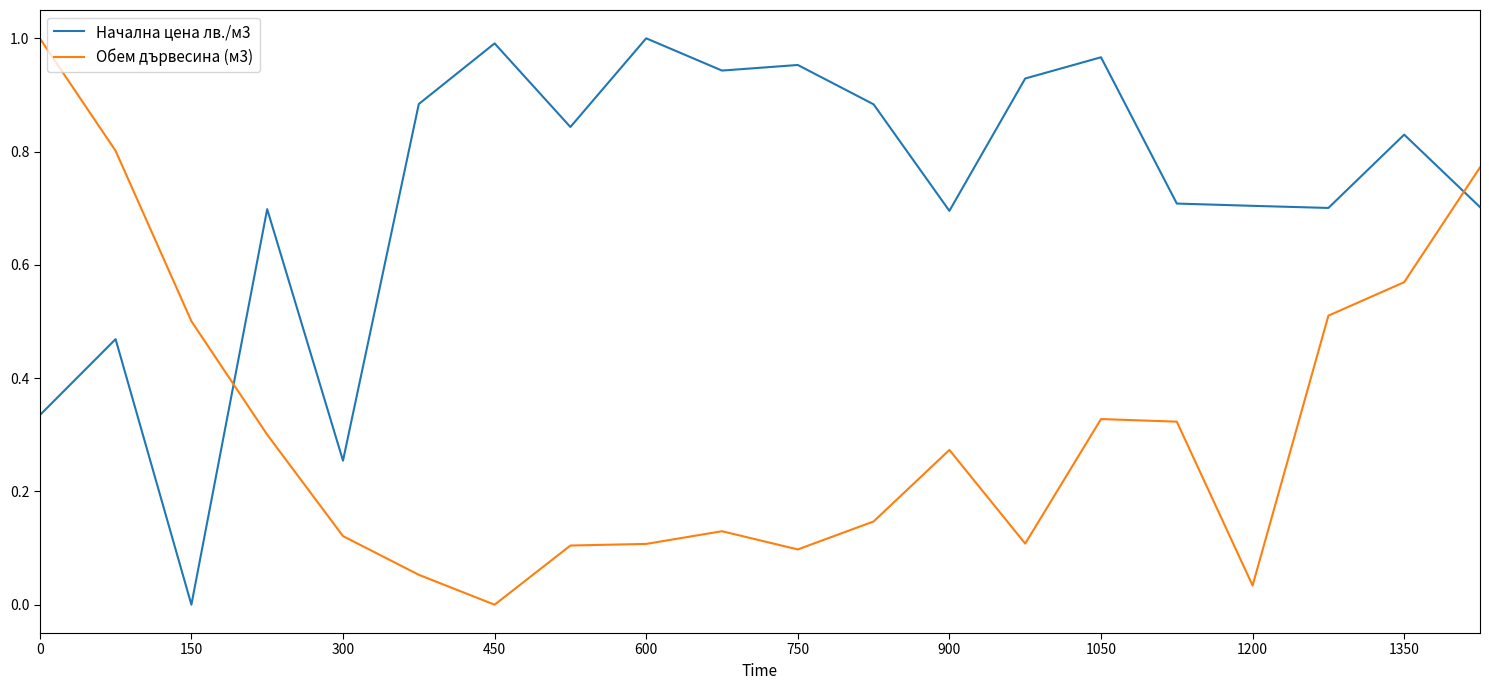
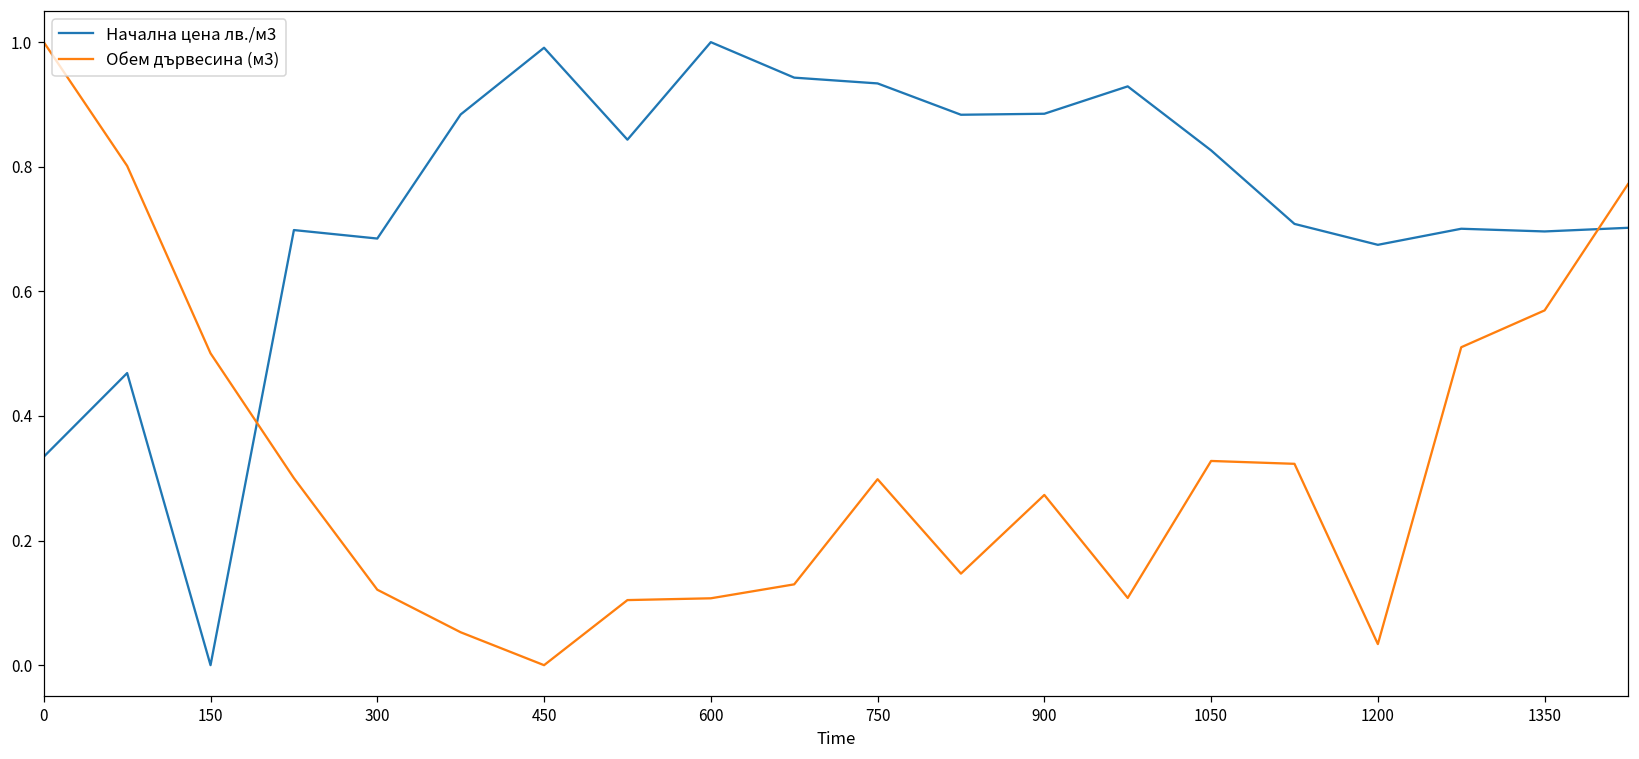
  {
    "Начална цена лв./м3": {
      "0": 0.33,
      "150": 0.00,
-     "300": 0.25,
+     "300": 0.68,
      "450": 0.99,
      "600": 1.00,
-     "750": 0.95,
-     "900": 0.70,
-     "1050": 0.97,
-     "1200": 0.70,
-     "1350": 0.83
+     "750": 0.93,
+     "900": 0.89,
+     "1050": 0.83,
+     "1200": 0.67,
+     "1350": 0.70
    },
    "Обем дървесина (м3)": {
      "0": 1.00,
      "150": 0.50,
      "300": 0.12,
      "450": 0.00,
      "600": 0.11,
-     "750": 0.10,
+     "750": 0.30,
      "900": 0.27,
      "1050": 0.33,
      "1200": 0.03,
      "1350": 0.57
    }
  }
